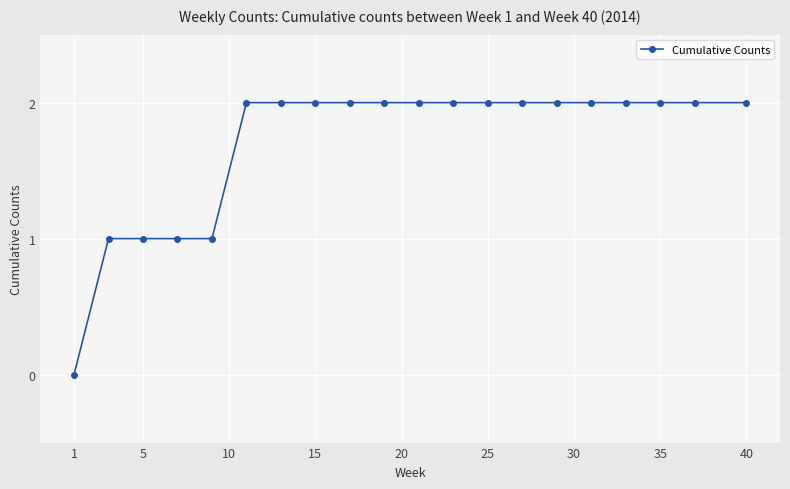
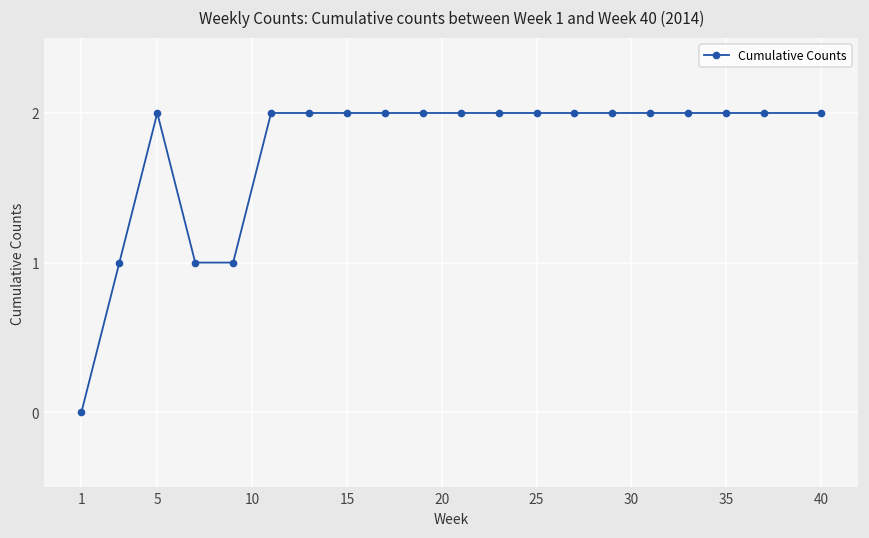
  {
    "1": 0,
-   "5": 1,
+   "5": 2,
    "15": 2,
    "25": 2,
    "35": 2,
    "40": 2
  }
